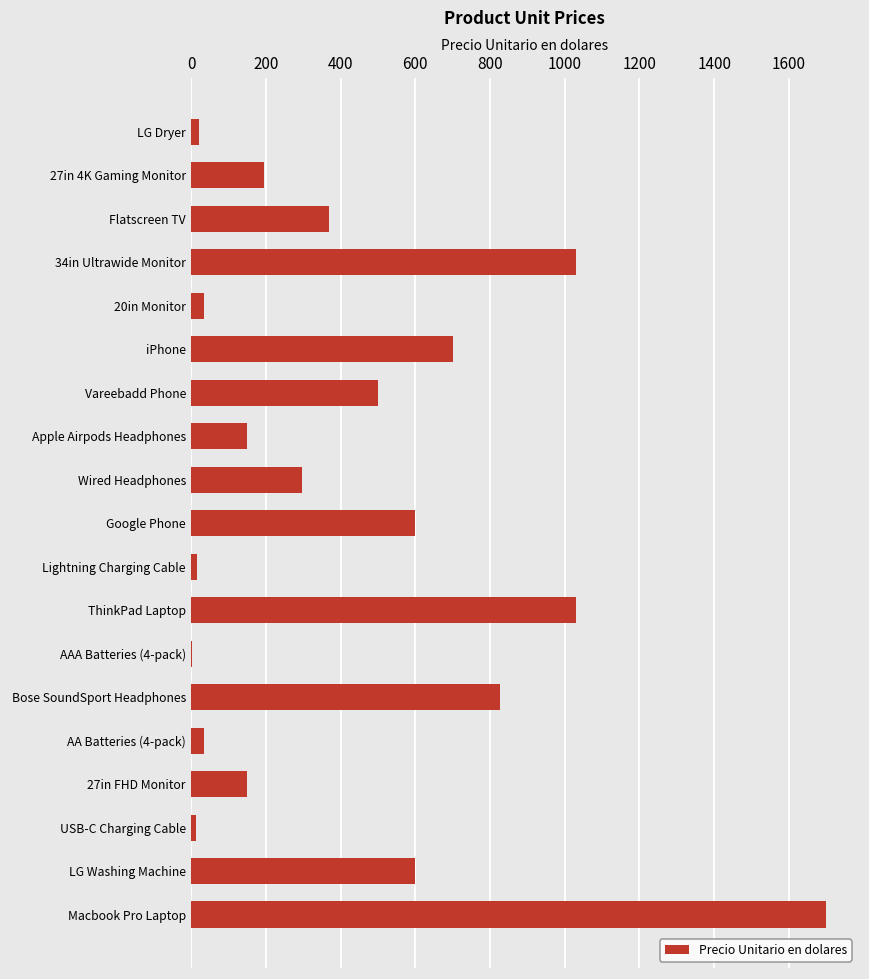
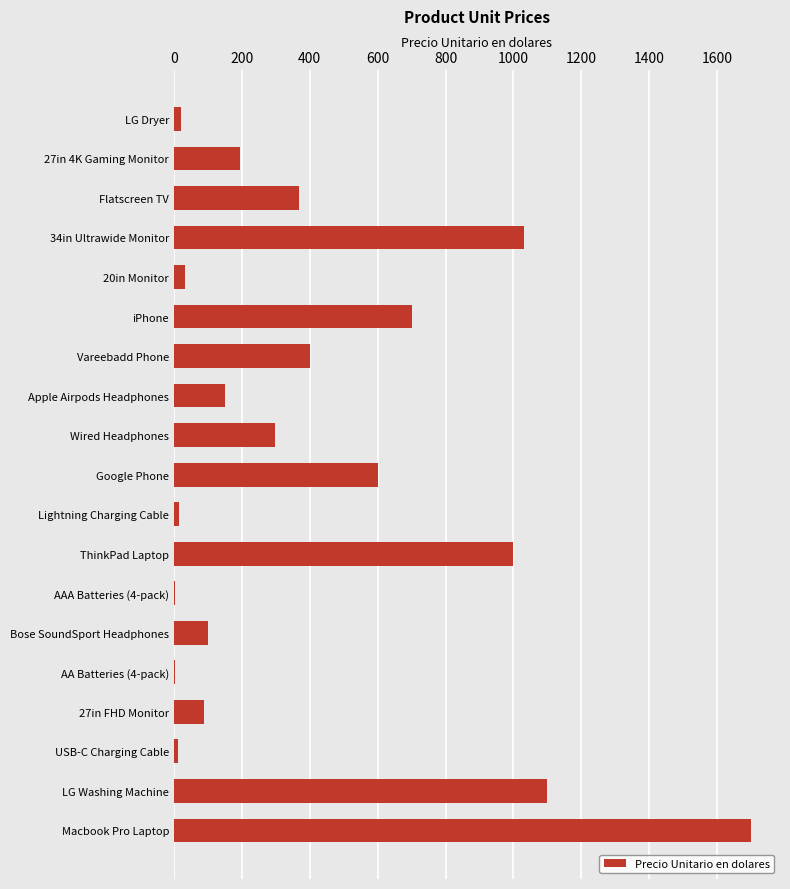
  {
    "LG Dryer": 20,
    "27in 4K Gaming Monitor": 190,
    "Flatscreen TV": 370,
    "34in Ultrawide Monitor": 1030,
    "20in Monitor": 30,
    "iPhone": 700,
-   "Vareebadd Phone": 500,
+   "Vareebadd Phone": 400,
    "Apple Airpods Headphones": 150,
    "Wired Headphones": 300,
    "Google Phone": 600,
    "Lightning Charging Cable": 10,
-   "ThinkPad Laptop": 1030,
-   "Bose SoundSport Headphones": 830,
-   "AA Batteries (4-pack)": 30,
-   "27in FHD Monitor": 150,
+   "ThinkPad Laptop": 1000,
+   "Bose SoundSport Headphones": 100,
+   "AA Batteries (4-pack)": 0,
+   "27in FHD Monitor": 90,
    "USB-C Charging Cable": 10,
-   "LG Washing Machine": 600,
+   "LG Washing Machine": 1100,
    "Macbook Pro Laptop": 1700
  }
